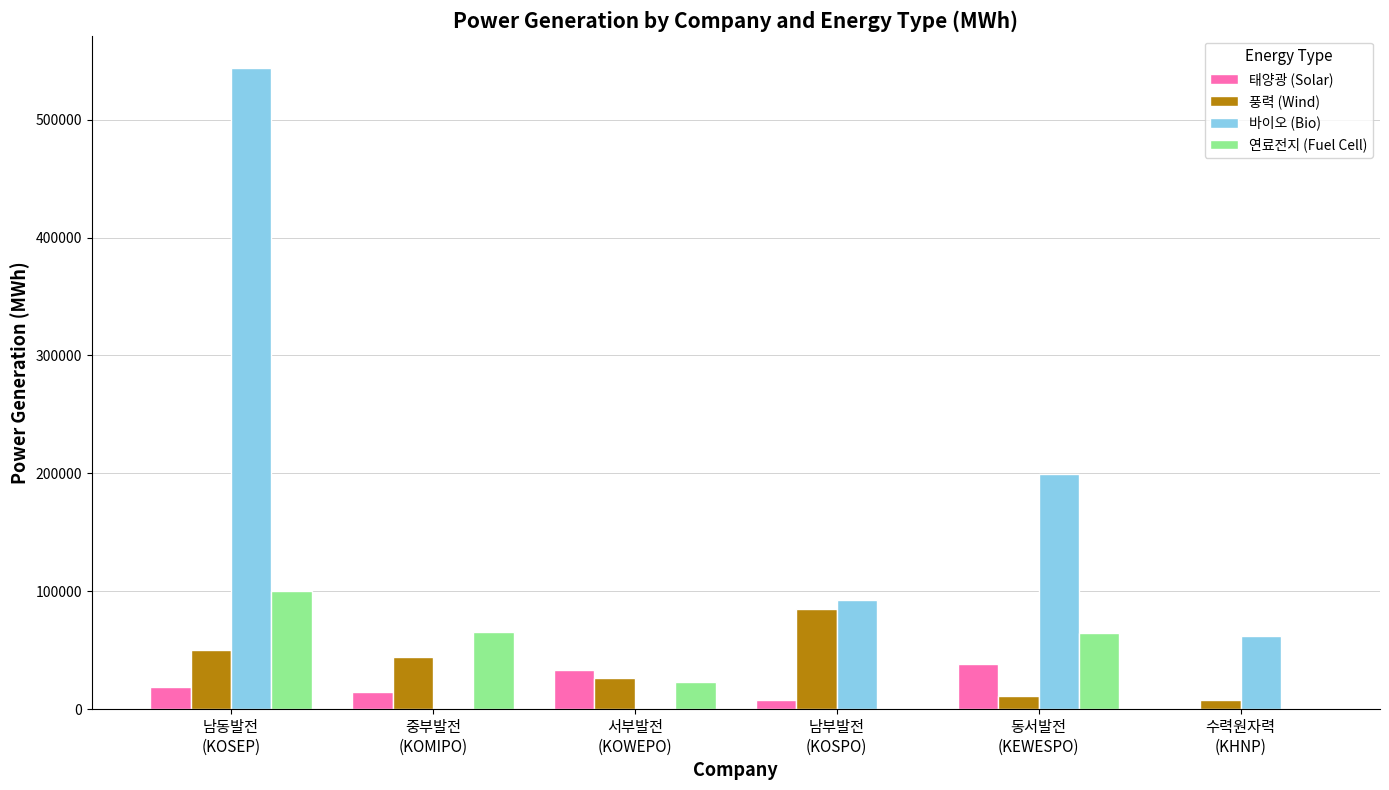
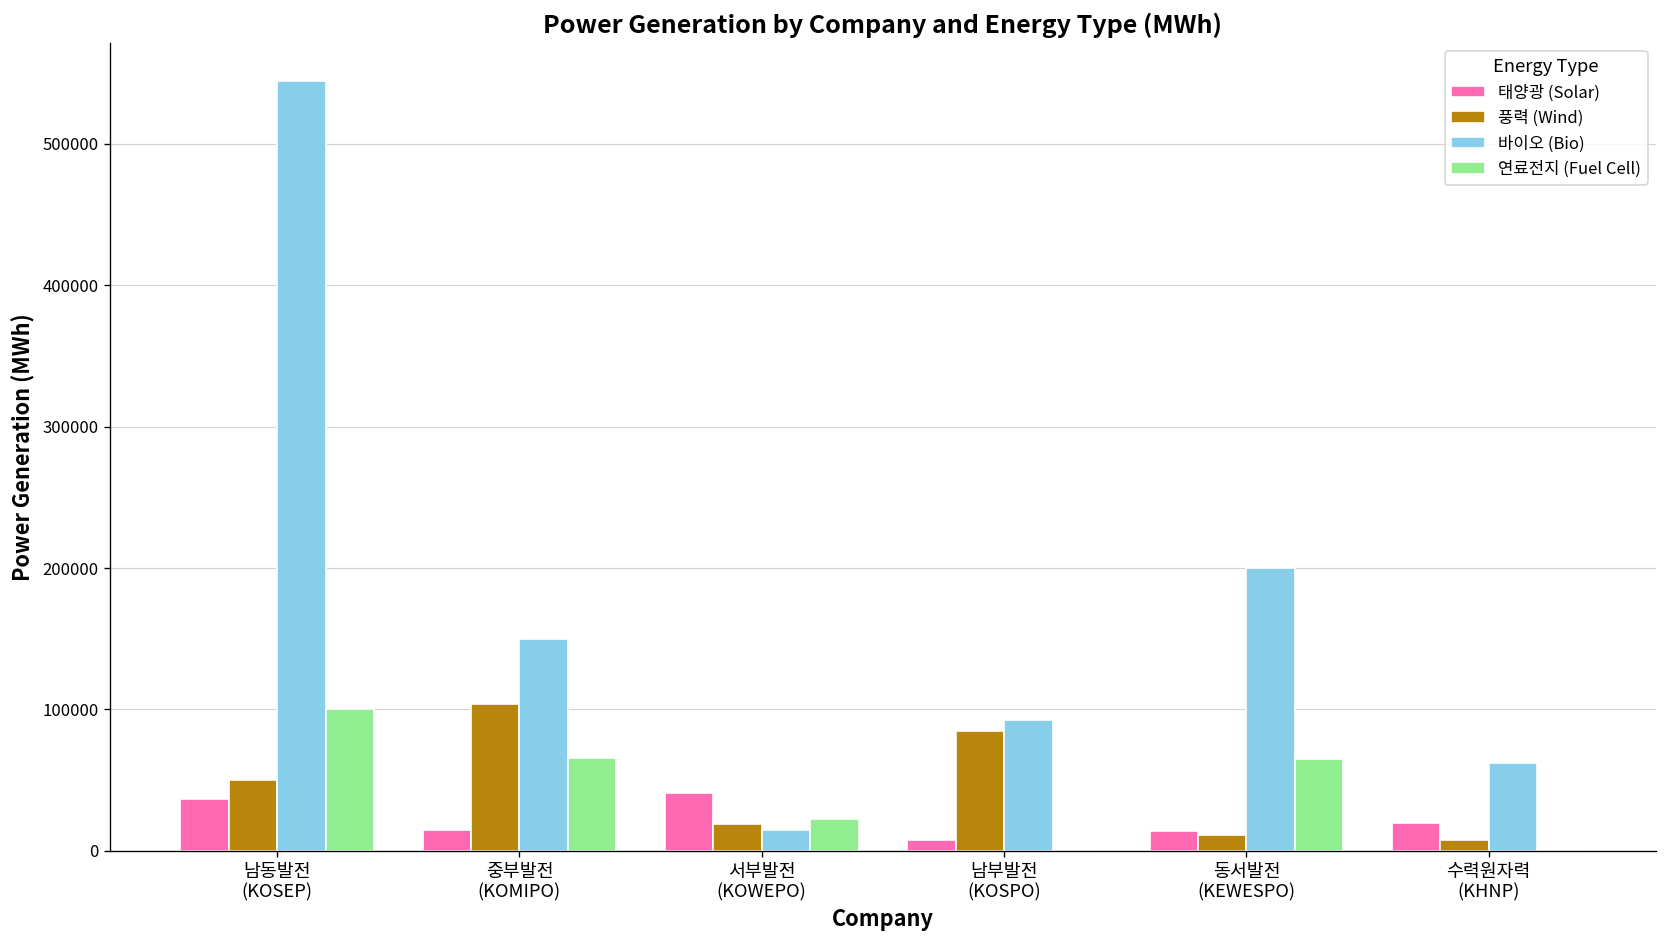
  {
    "태양광 (Solar)": {
-     "남동발전 (KOSEP)": 19000,
+     "남동발전 (KOSEP)": 37000,
      "중부발전 (KOMIPO)": 15000,
-     "서부발전 (KOWEPO)": 33000,
+     "서부발전 (KOWEPO)": 41000,
      "남부발전 (KOSPO)": 8000,
-     "동서발전 (KEWESPO)": 38000,
-     "수력원자력 (KHNP)": 0
+     "동서발전 (KEWESPO)": 14000,
+     "수력원자력 (KHNP)": 20000
    },
    "풍력 (Wind)": {
      "남동발전 (KOSEP)": 50000,
-     "중부발전 (KOMIPO)": 45000,
-     "서부발전 (KOWEPO)": 27000,
+     "중부발전 (KOMIPO)": 104000,
+     "서부발전 (KOWEPO)": 19000,
      "남부발전 (KOSPO)": 85000,
      "동서발전 (KEWESPO)": 11000,
      "수력원자력 (KHNP)": 8000
    },
    "바이오 (Bio)": {
      "남동발전 (KOSEP)": 544000,
-     "중부발전 (KOMIPO)": 0,
-     "서부발전 (KOWEPO)": 0,
+     "중부발전 (KOMIPO)": 150000,
+     "서부발전 (KOWEPO)": 15000,
      "남부발전 (KOSPO)": 92000,
      "동서발전 (KEWESPO)": 200000,
      "수력원자력 (KHNP)": 62000
    },
    "연료전지 (Fuel Cell)": {
      "남동발전 (KOSEP)": 100000,
      "중부발전 (KOMIPO)": 66000,
      "서부발전 (KOWEPO)": 23000,
      "남부발전 (KOSPO)": 0,
      "동서발전 (KEWESPO)": 65000,
      "수력원자력 (KHNP)": 0
    }
  }
